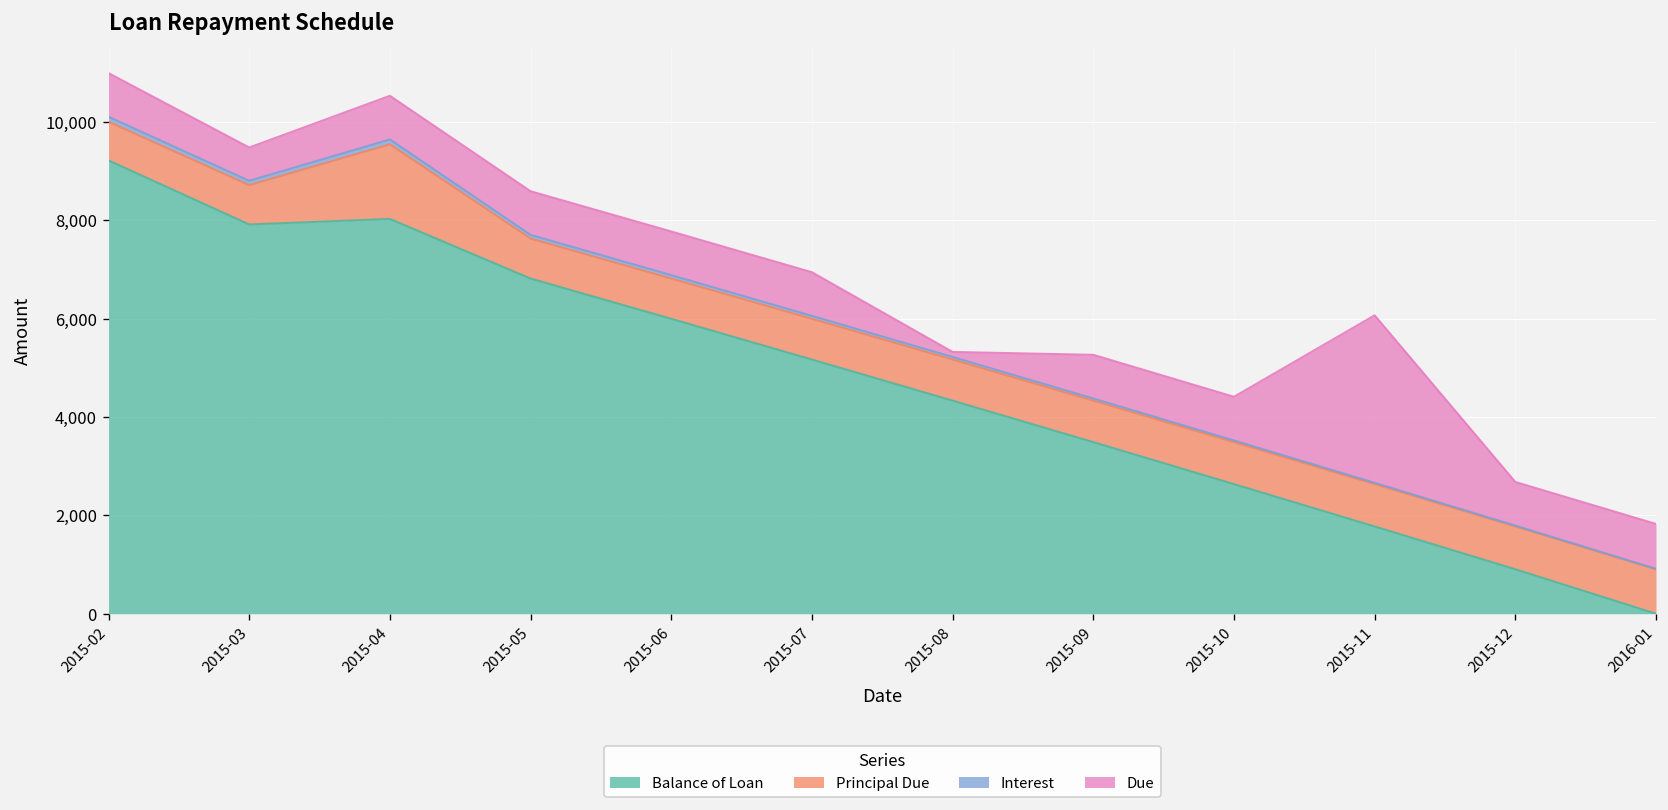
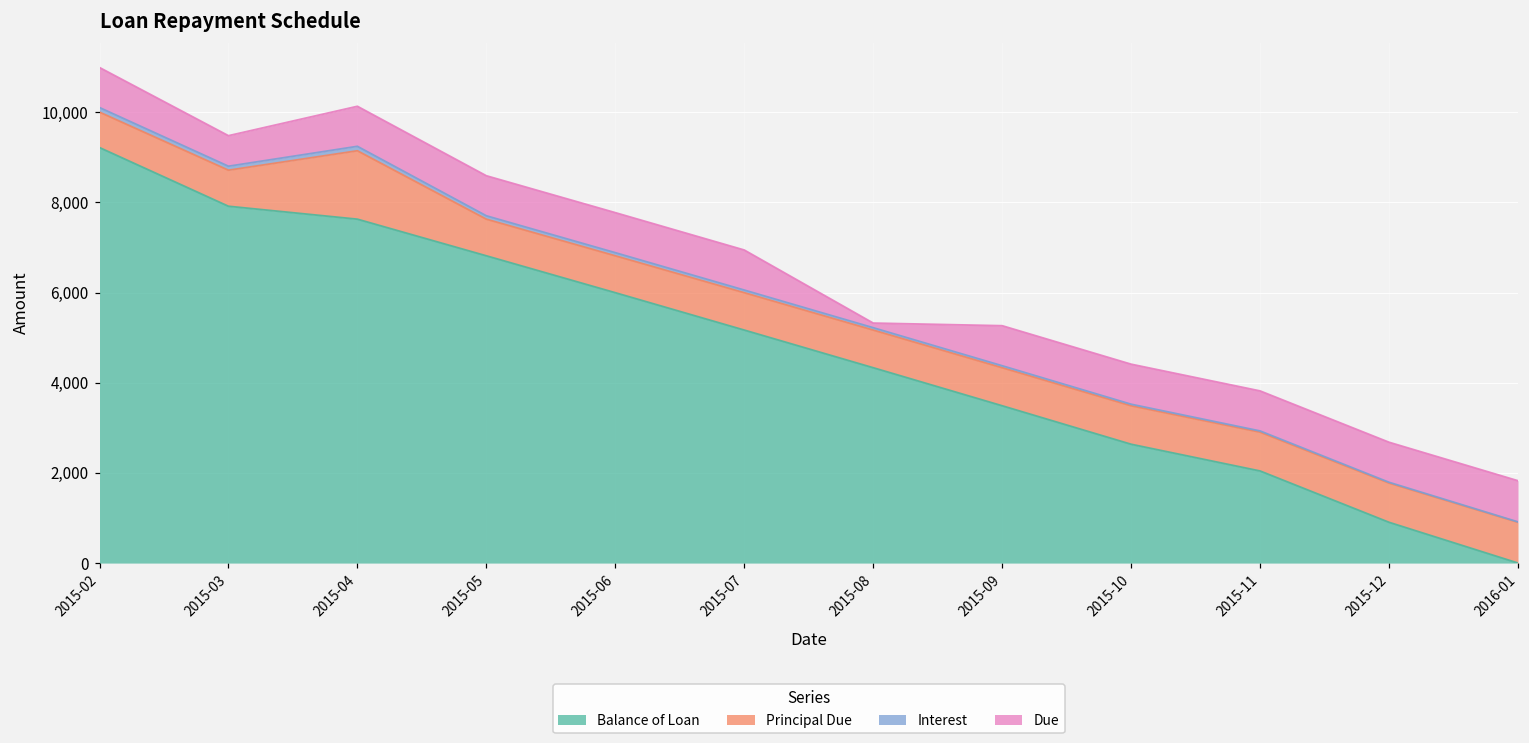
  {
    "Balance of Loan": {
      "2015-02": "9,200",
      "2015-03": "7,900",
-     "2015-04": "8,000",
+     "2015-04": "7,600",
      "2015-05": "6,800",
      "2015-06": "6,000",
      "2015-07": "5,200",
      "2015-08": "4,300",
      "2015-09": "3,500",
      "2015-10": "2,600",
-     "2015-11": "1,800",
+     "2015-11": "2,000",
      "2015-12": "900",
      "2016-01": "0"
    },
    "Principal Due": {
      "2015-02": "800",
      "2015-03": "800",
      "2015-04": "1,500",
      "2015-05": "800",
      "2015-06": "800"
    },
    "Interest": {
      "2015-02": "100",
      "2015-03": "100",
      "2015-04": "100",
      "2015-05": "100",
      "2015-06": "100"
    },
    "Due": {
      "2015-02": "900",
      "2015-03": "700",
      "2015-04": "900",
      "2015-05": "900",
      "2015-06": "900",
      "2015-07": "900",
      "2015-08": "100",
      "2015-09": "900",
      "2015-10": "900",
-     "2015-11": "3,400",
+     "2015-11": "900",
      "2015-12": "900",
      "2016-01": "900"
    }
  }
